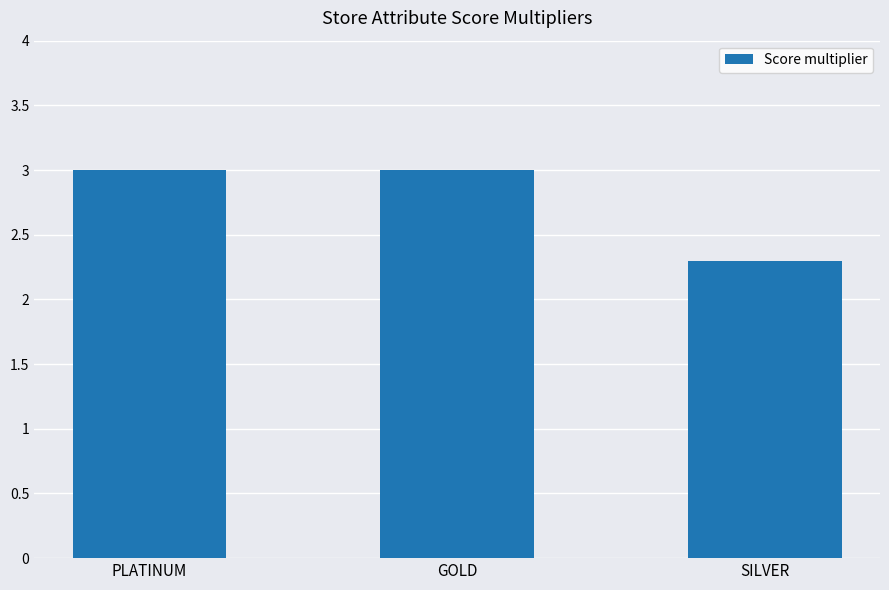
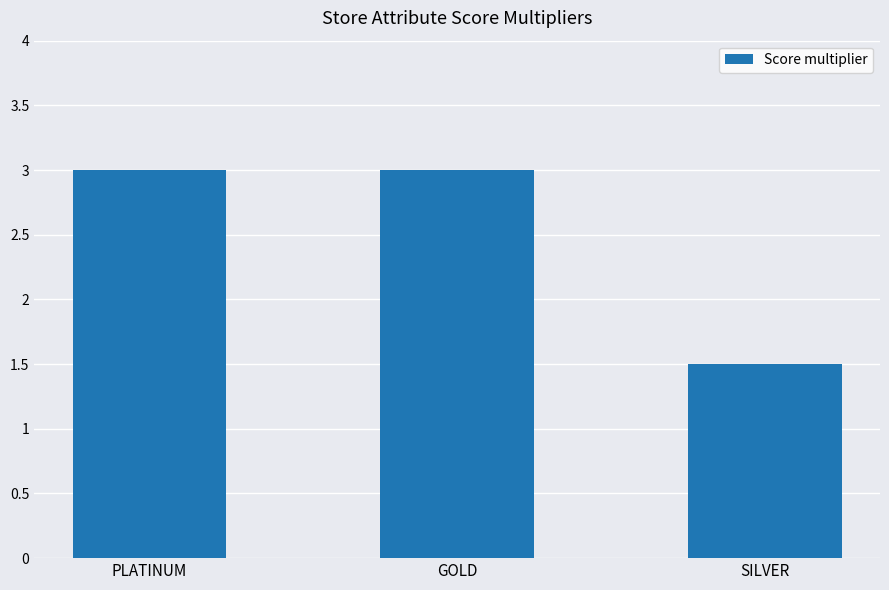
  {
    "PLATINUM": 3.0,
    "GOLD": 3.0,
-   "SILVER": 2.3
+   "SILVER": 1.5
  }
